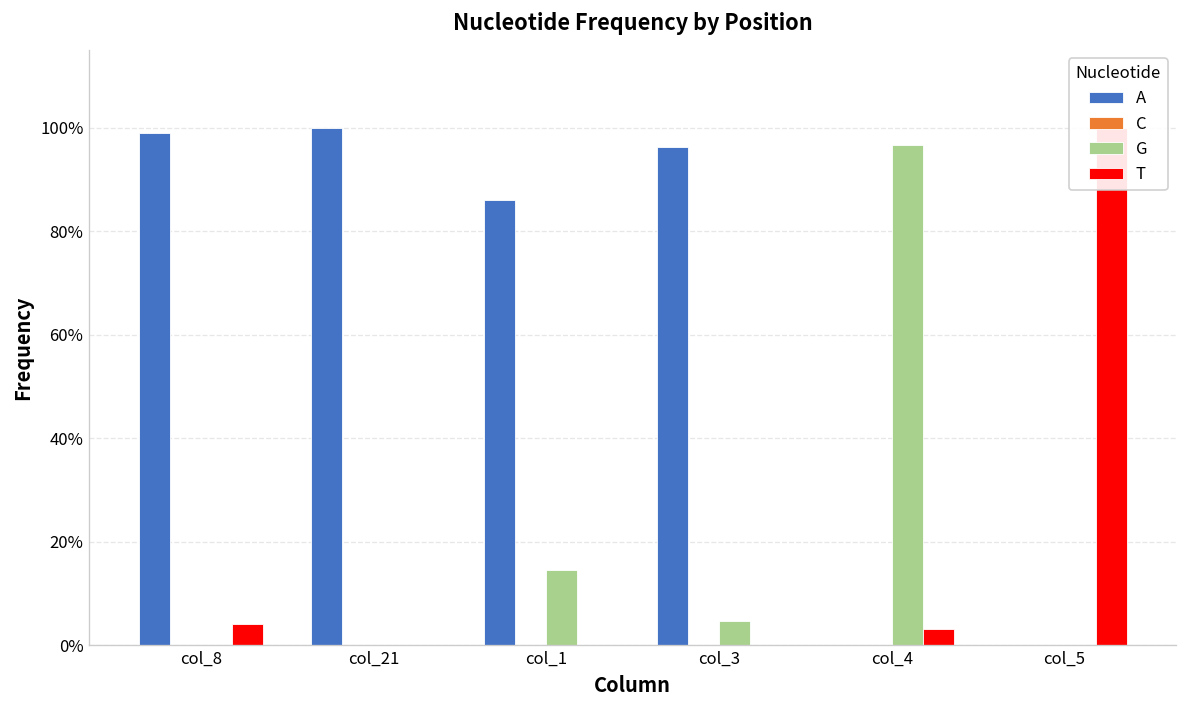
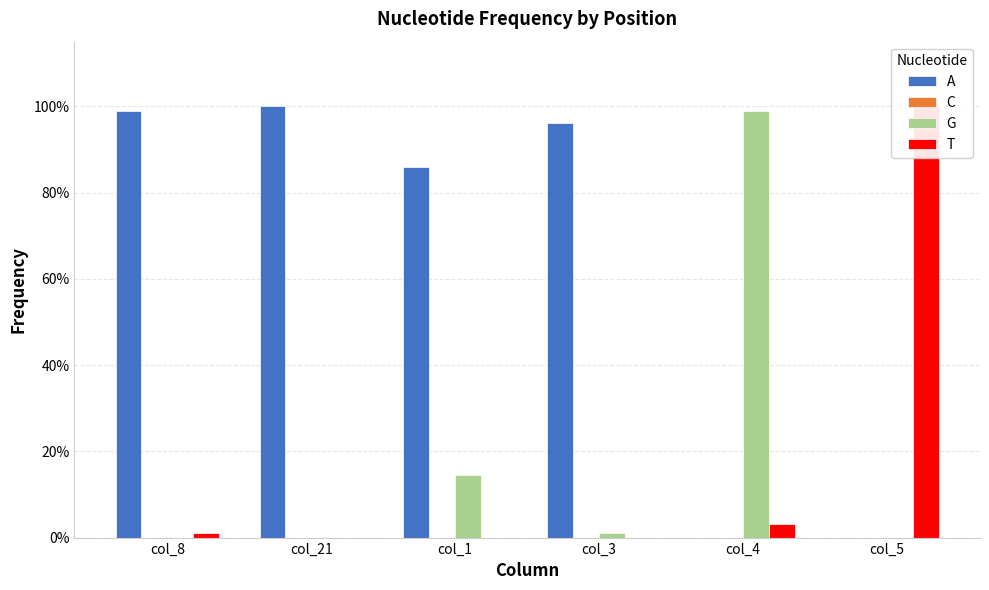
  {
    "A": {
      "col_8": "99%",
      "col_21": "100%",
      "col_1": "86%",
      "col_3": "96%",
      "col_4": "0%",
      "col_5": "0%"
    },
    "C": {
      "col_8": "0%",
      "col_21": "0%",
      "col_1": "0%",
      "col_3": "0%",
      "col_4": "0%",
      "col_5": "0%"
    },
    "G": {
      "col_8": "0%",
      "col_21": "0%",
      "col_1": "14%",
-     "col_3": "5%",
-     "col_4": "97%",
+     "col_3": "1%",
+     "col_4": "99%",
      "col_5": "0%"
    },
    "T": {
-     "col_8": "4%",
+     "col_8": "1%",
      "col_21": "0%",
      "col_1": "0%",
      "col_3": "0%",
      "col_4": "3%"
    }
  }
